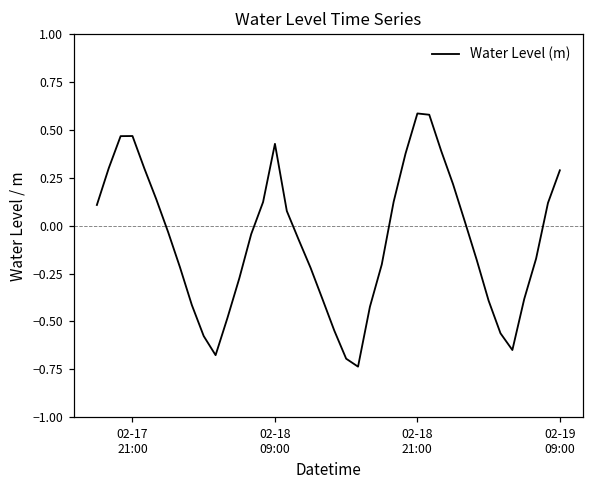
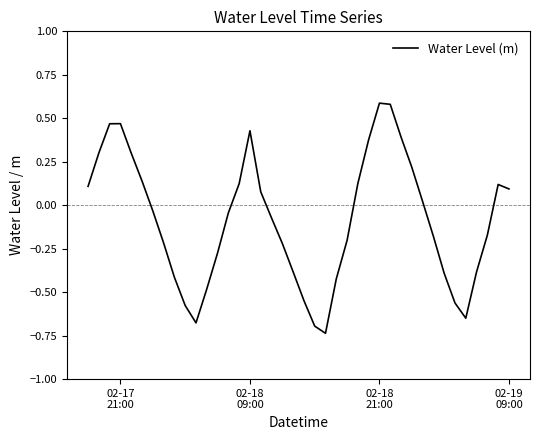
  {
    "02-17 21:00": 0.47,
    "02-18 09:00": 0.43,
    "02-18 21:00": 0.59,
-   "02-19 09:00": 0.29
+   "02-19 09:00": 0.09
  }
